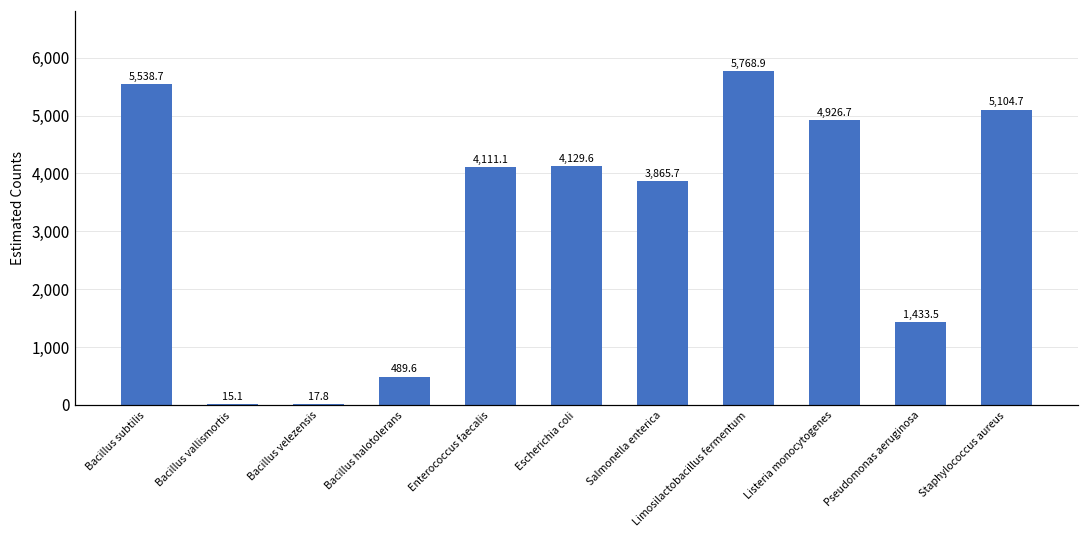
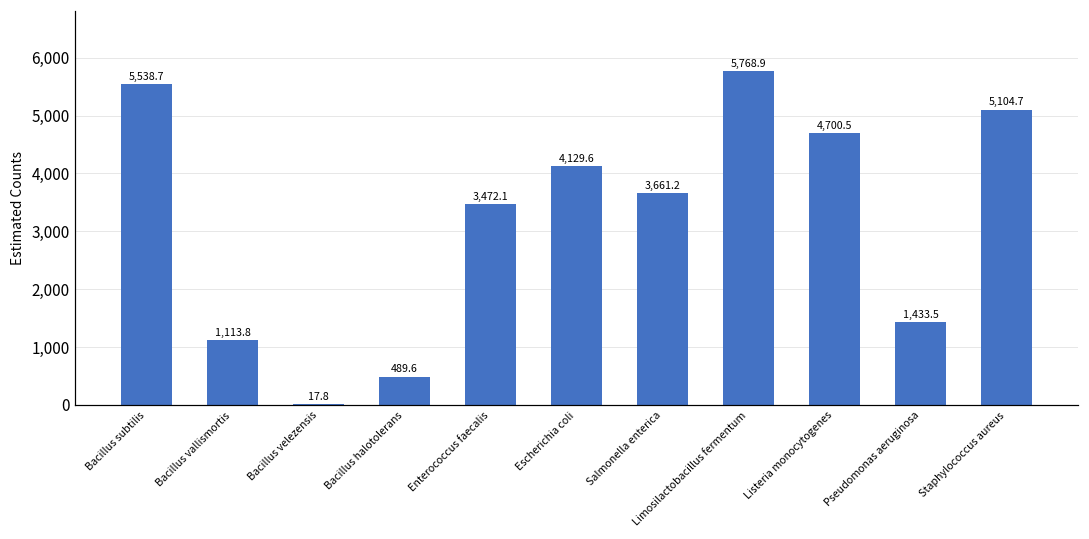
  {
    "Bacillus subtilis": "5,538.7",
-   "Bacillus vallismortis": "15.1",
+   "Bacillus vallismortis": "1,113.8",
    "Bacillus velezensis": "17.8",
    "Bacillus halotolerans": "489.6",
-   "Enterococcus faecalis": "4,111.1",
+   "Enterococcus faecalis": "3,472.1",
    "Escherichia coli": "4,129.6",
-   "Salmonella enterica": "3,865.7",
+   "Salmonella enterica": "3,661.2",
    "Limosilactobacillus fermentum": "5,768.9",
-   "Listeria monocytogenes": "4,926.7",
+   "Listeria monocytogenes": "4,700.5",
    "Pseudomonas aeruginosa": "1,433.5",
    "Staphylococcus aureus": "5,104.7"
  }
